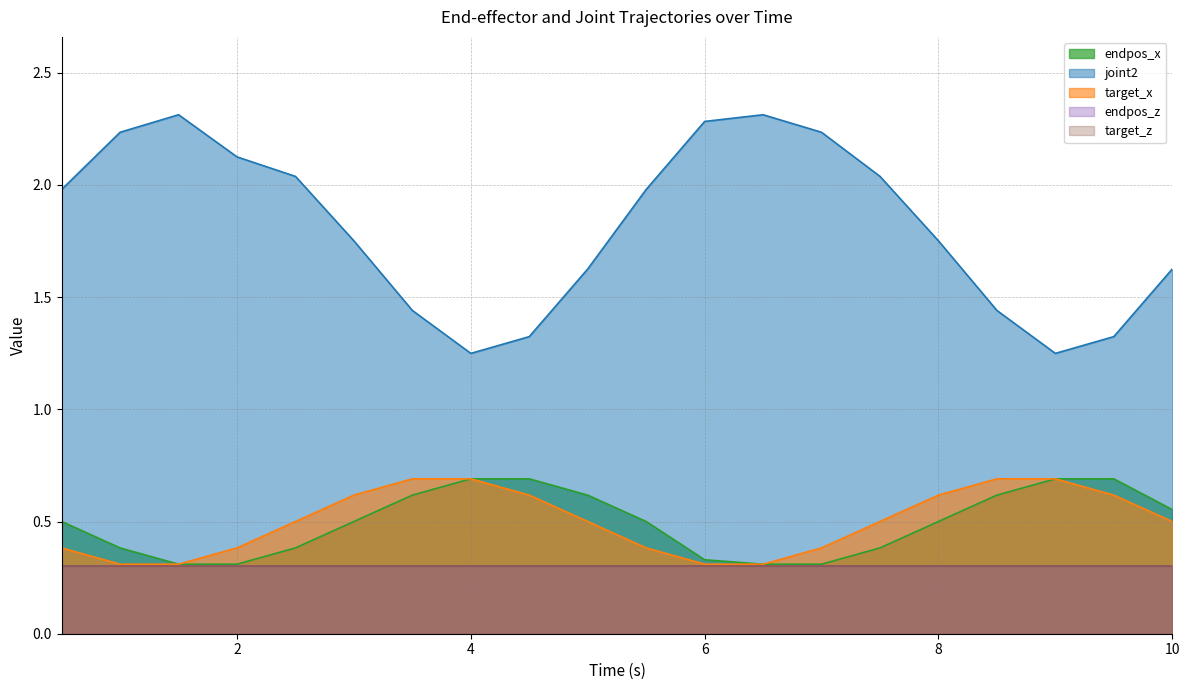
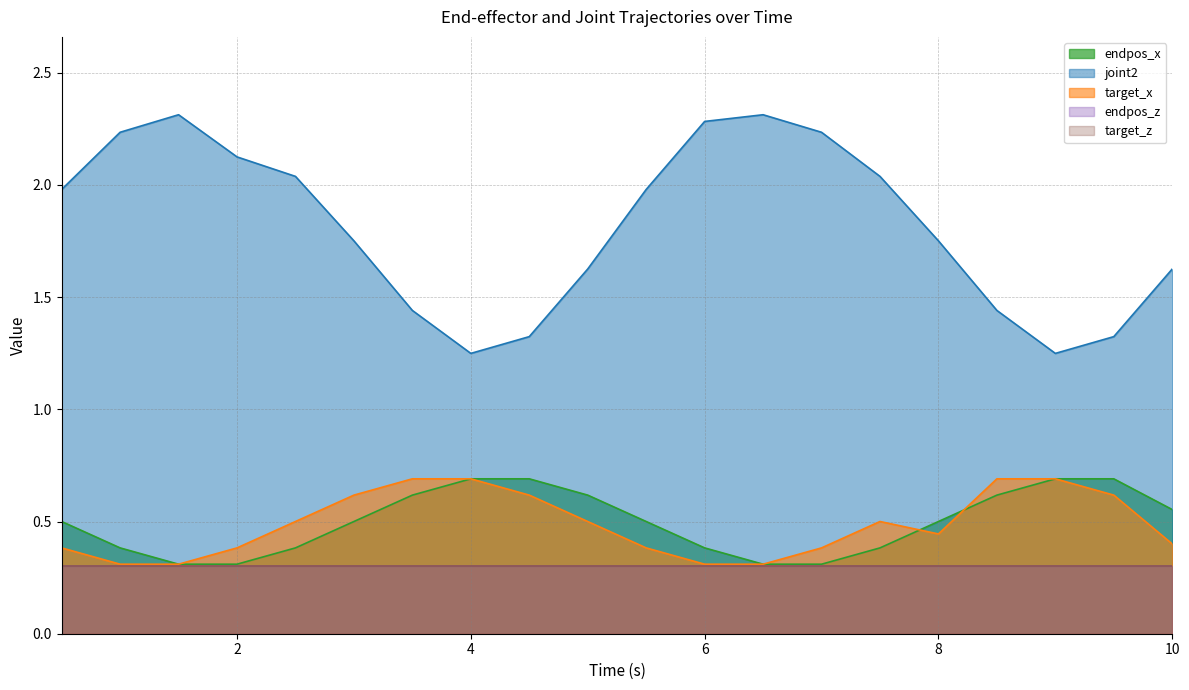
  {
    "endpos_x": {
-     "6": 0.33,
+     "6": 0.38,
      "8": 0.50,
      "10": 0.55
    },
    "joint2": {
      "2": 2.12,
      "4": 1.25,
      "6": 2.28,
      "8": 1.75,
      "10": 1.63
    },
    "target_x": {
      "2": 0.38,
-     "8": 0.62,
-     "10": 0.5
+     "8": 0.44,
+     "10": 0.4
    },
    "target_z": {
      "4": 0.30,
      "8": 0.30,
      "10": 0.30
    }
  }
